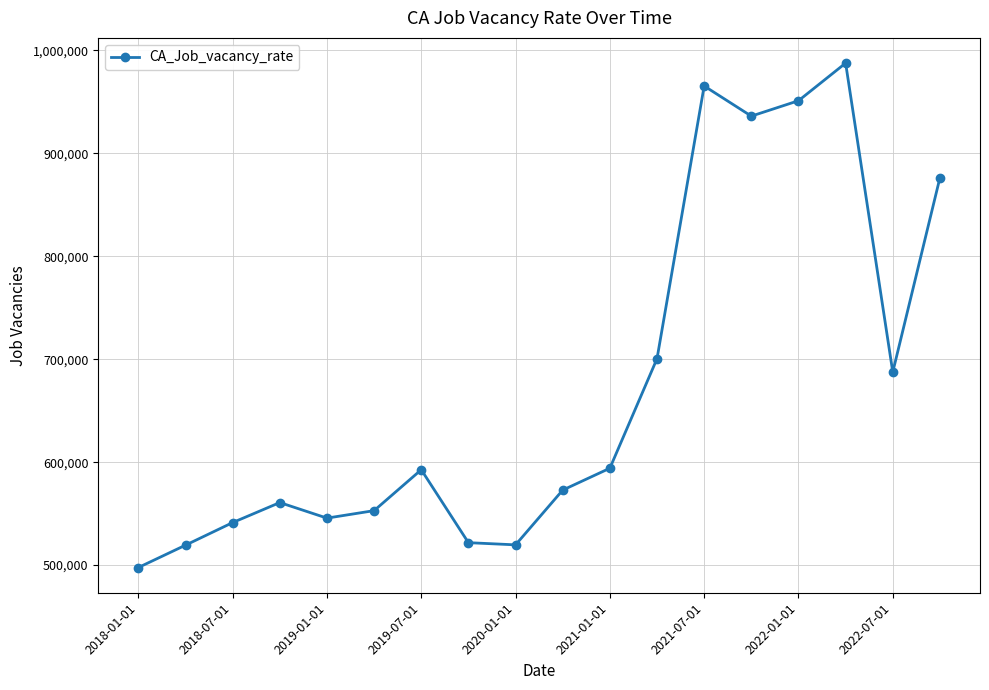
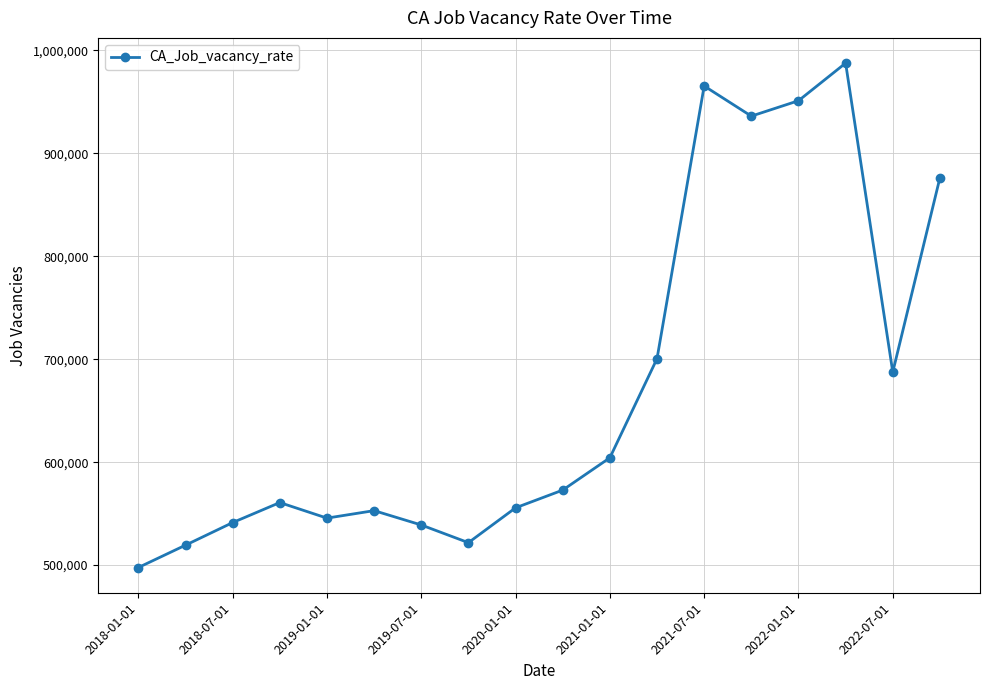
  {
    "2018-01-01": "498,000",
    "2018-07-01": "541,000",
    "2019-01-01": "546,000",
-   "2019-07-01": "593,000",
-   "2020-01-01": "520,000",
-   "2021-01-01": "594,000",
+   "2019-07-01": "539,000",
+   "2020-01-01": "556,000",
+   "2021-01-01": "604,000",
    "2021-07-01": "965,000",
    "2022-01-01": "951,000",
    "2022-07-01": "687,000"
  }
